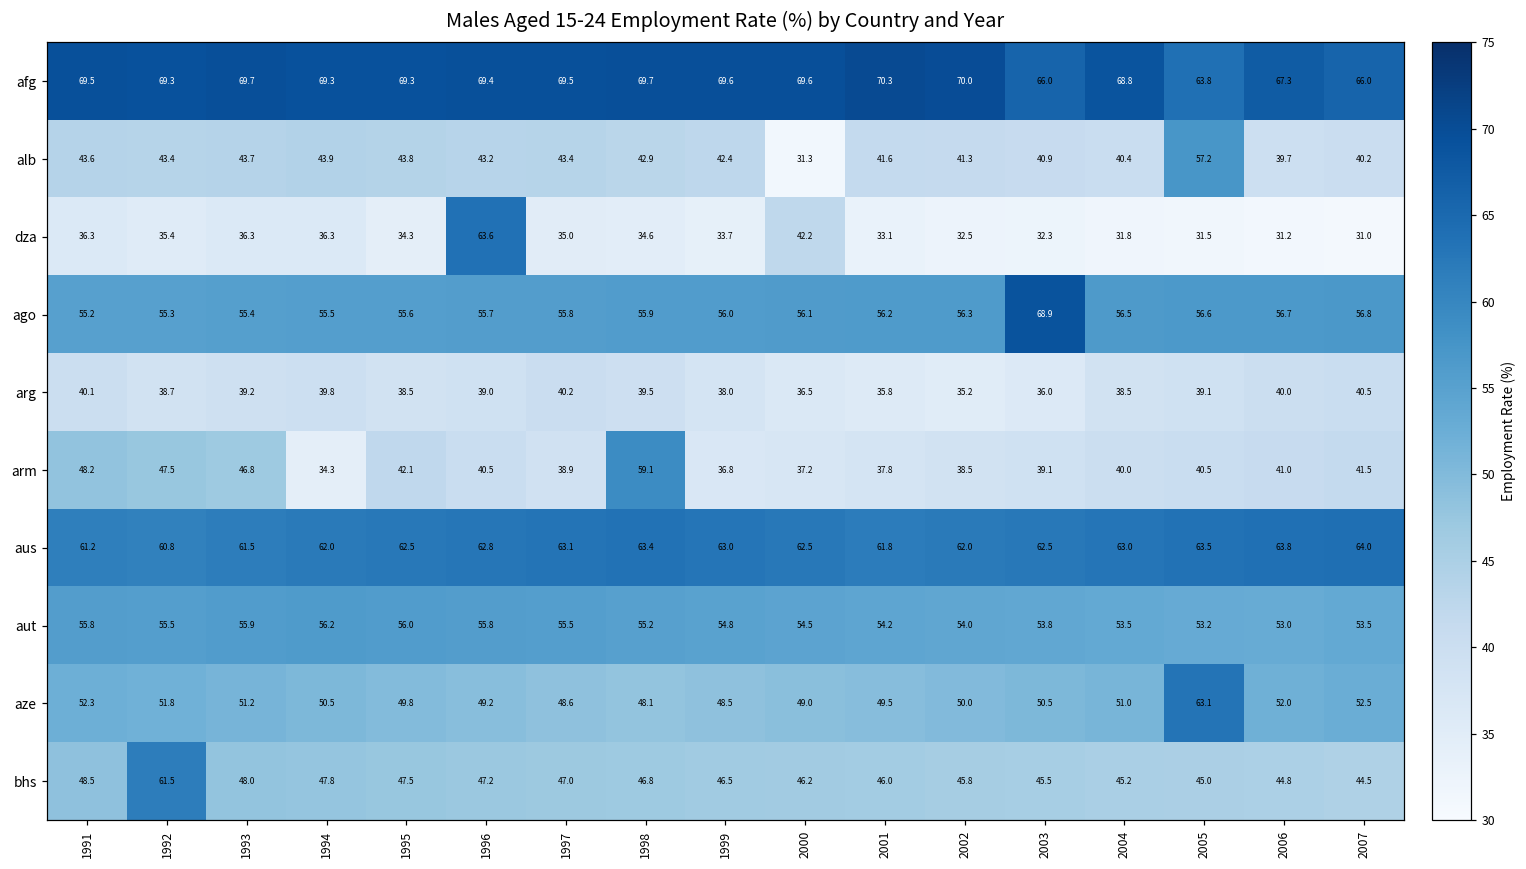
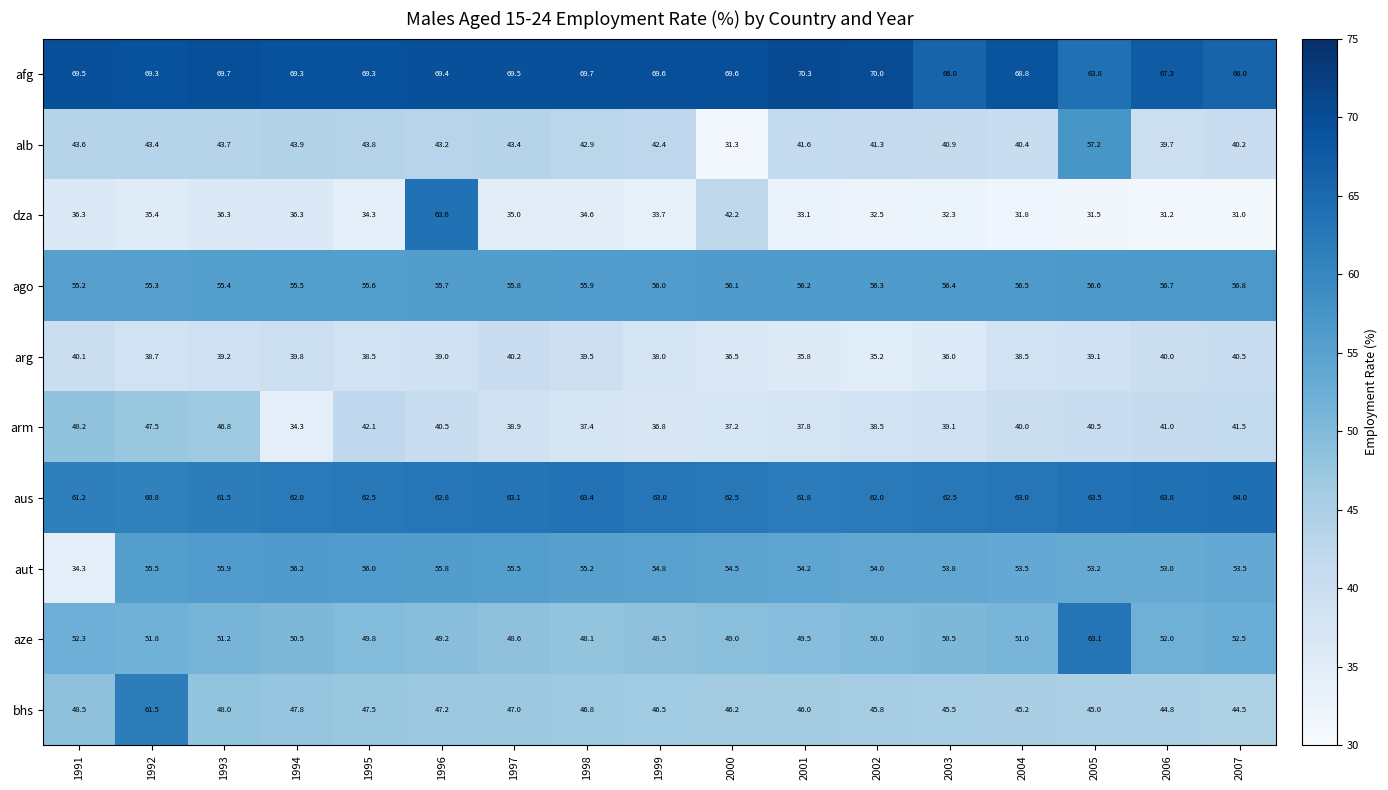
  {
    "afg": {
      "1991": 69.5,
      "1992": 69.3,
      "1993": 69.7,
      "1994": 69.3,
      "1995": 69.3,
      "1996": 69.4,
      "1997": 69.5,
      "1998": 69.7,
      "1999": 69.6,
      "2000": 69.6,
      "2001": 70.3,
      "2002": 70.0,
      "2003": 66.0,
      "2004": 68.8,
      "2005": 63.8,
      "2006": 67.3,
      "2007": 66.0
    },
    "alb": {
      "1991": 43.6,
      "1992": 43.4,
      "1993": 43.7,
      "1994": 43.9,
      "1995": 43.8,
      "1996": 43.2,
      "1997": 43.4,
      "1998": 42.9,
      "1999": 42.4,
      "2000": 31.3,
      "2001": 41.6,
      "2002": 41.3,
      "2003": 40.9,
      "2004": 40.4,
      "2005": 57.2,
      "2006": 39.7,
      "2007": 40.2
    },
    "dza": {
      "1991": 36.3,
      "1992": 35.4,
      "1993": 36.3,
      "1994": 36.3,
      "1995": 34.3,
      "1996": 63.6,
      "1997": 35.0,
      "1998": 34.6,
      "1999": 33.7,
      "2000": 42.2,
      "2001": 33.1,
      "2002": 32.5,
      "2003": 32.3,
      "2004": 31.8,
      "2005": 31.5,
      "2006": 31.2,
      "2007": 31.0
    },
    "ago": {
      "1991": 55.2,
      "1992": 55.3,
      "1993": 55.4,
      "1994": 55.5,
      "1995": 55.6,
      "1996": 55.7,
      "1997": 55.8,
      "1998": 55.9,
      "1999": 56.0,
      "2000": 56.1,
      "2001": 56.2,
      "2002": 56.3,
-     "2003": 68.9,
+     "2003": 56.4,
      "2004": 56.5,
      "2005": 56.6,
      "2006": 56.7,
      "2007": 56.8
    },
    "arg": {
      "1991": 40.1,
      "1992": 38.7,
      "1993": 39.2,
      "1994": 39.8,
      "1995": 38.5,
      "1996": 39.0,
      "1997": 40.2,
      "1998": 39.5,
      "1999": 38.0,
      "2000": 36.5,
      "2001": 35.8,
      "2002": 35.2,
      "2003": 36.0,
      "2004": 38.5,
      "2005": 39.1,
      "2006": 40.0,
      "2007": 40.5
    },
    "arm": {
      "1991": 48.2,
      "1992": 47.5,
      "1993": 46.8,
      "1994": 34.3,
      "1995": 42.1,
      "1996": 40.5,
      "1997": 38.9,
-     "1998": 59.1,
+     "1998": 37.4,
      "1999": 36.8,
      "2000": 37.2,
      "2001": 37.8,
      "2002": 38.5,
      "2003": 39.1,
      "2004": 40.0,
      "2005": 40.5,
      "2006": 41.0,
      "2007": 41.5
    },
    "aus": {
      "1991": 61.2,
      "1992": 60.8,
      "1993": 61.5,
      "1994": 62.0,
      "1995": 62.5,
      "1996": 62.8,
      "1997": 63.1,
      "1998": 63.4,
      "1999": 63.0,
      "2000": 62.5,
      "2001": 61.8,
      "2002": 62.0,
      "2003": 62.5,
      "2004": 63.0,
      "2005": 63.5,
      "2006": 63.8,
      "2007": 64.0
    },
    "aut": {
-     "1991": 55.8,
+     "1991": 34.3,
      "1992": 55.5,
      "1993": 55.9,
      "1994": 56.2,
      "1995": 56.0,
      "1996": 55.8,
      "1997": 55.5,
      "1998": 55.2,
      "1999": 54.8,
      "2000": 54.5,
      "2001": 54.2,
      "2002": 54.0,
      "2003": 53.8,
      "2004": 53.5,
      "2005": 53.2,
      "2006": 53.0,
      "2007": 53.5
    },
    "aze": {
      "1991": 52.3,
      "1992": 51.8,
      "1993": 51.2,
      "1994": 50.5,
      "1995": 49.8,
      "1996": 49.2,
      "1997": 48.6,
      "1998": 48.1,
      "1999": 48.5,
      "2000": 49.0,
      "2001": 49.5,
      "2002": 50.0,
      "2003": 50.5,
      "2004": 51.0,
      "2005": 63.1,
      "2006": 52.0,
      "2007": 52.5
    },
    "bhs": {
      "1991": 48.5,
      "1992": 61.5,
      "1993": 48.0,
      "1994": 47.8,
      "1995": 47.5,
      "1996": 47.2,
      "1997": 47.0,
      "1998": 46.8,
      "1999": 46.5,
      "2000": 46.2,
      "2001": 46.0,
      "2002": 45.8,
      "2003": 45.5,
      "2004": 45.2,
      "2005": 45.0,
      "2006": 44.8,
      "2007": 44.5
    }
  }
